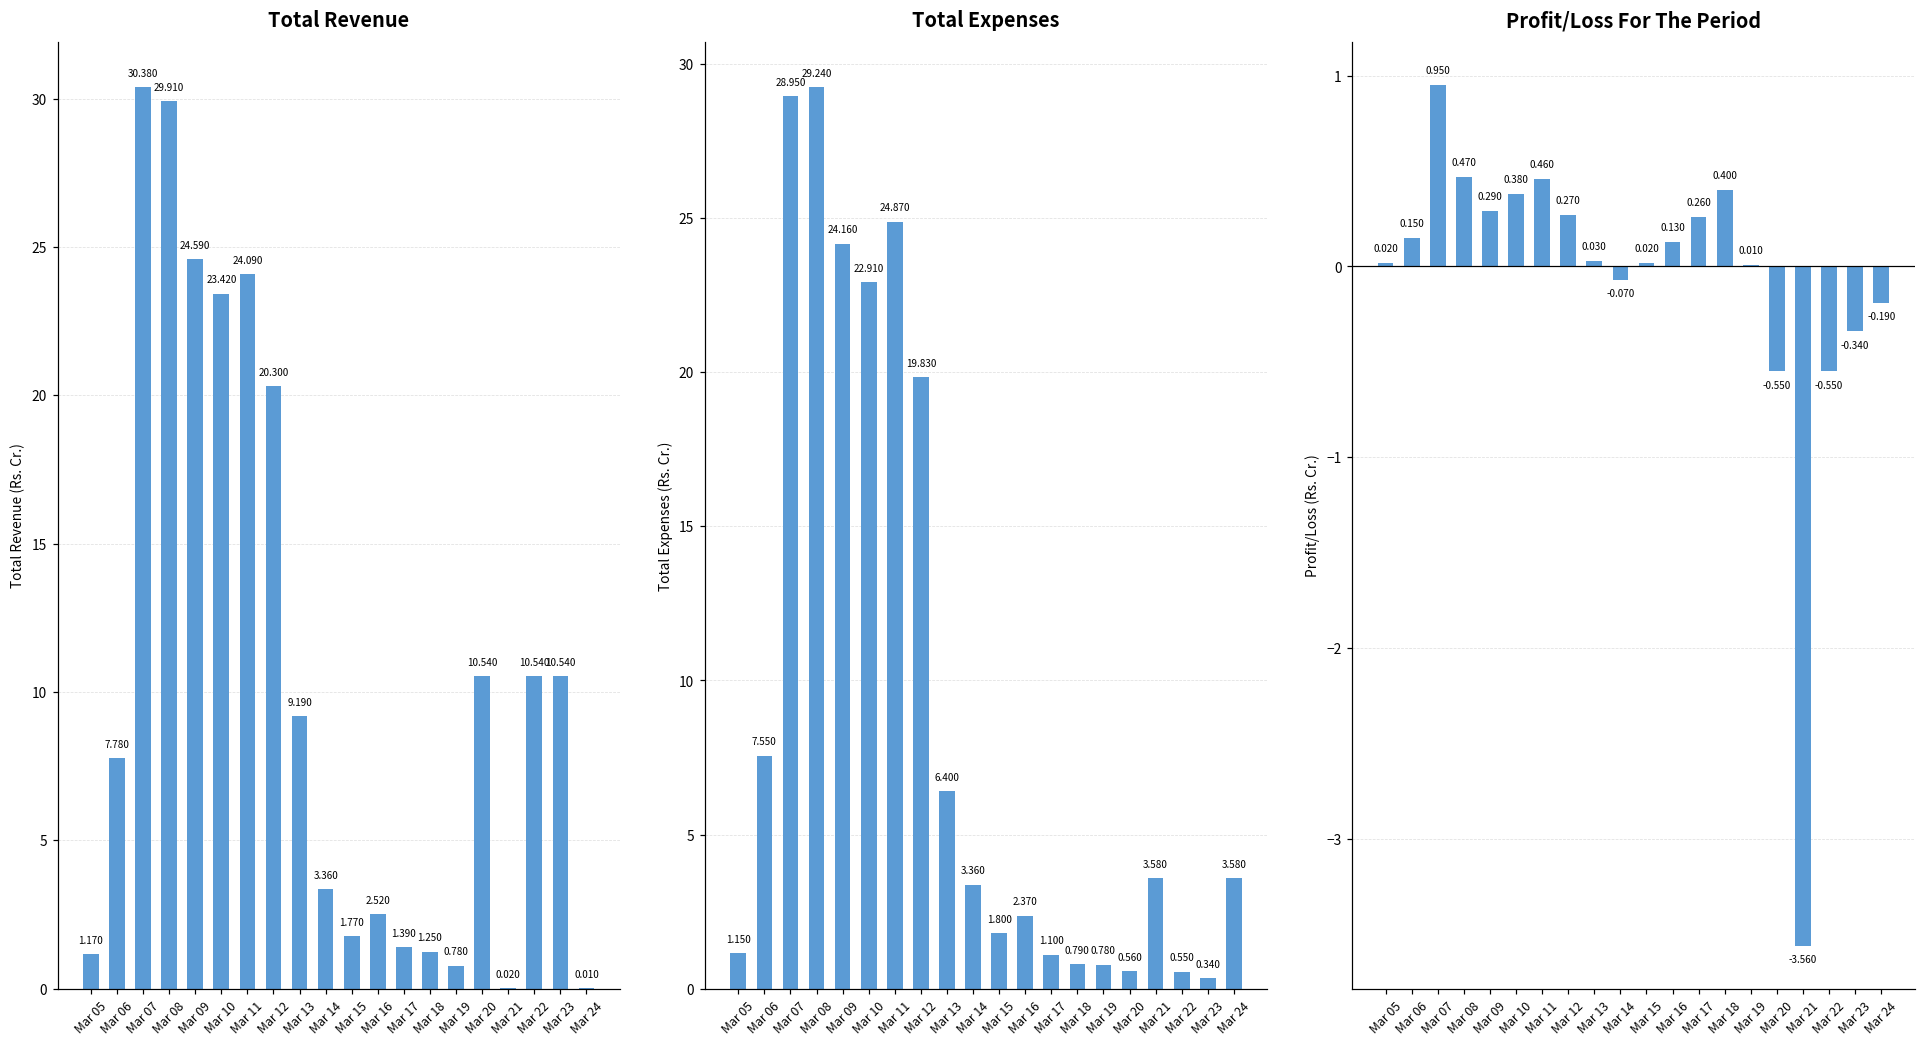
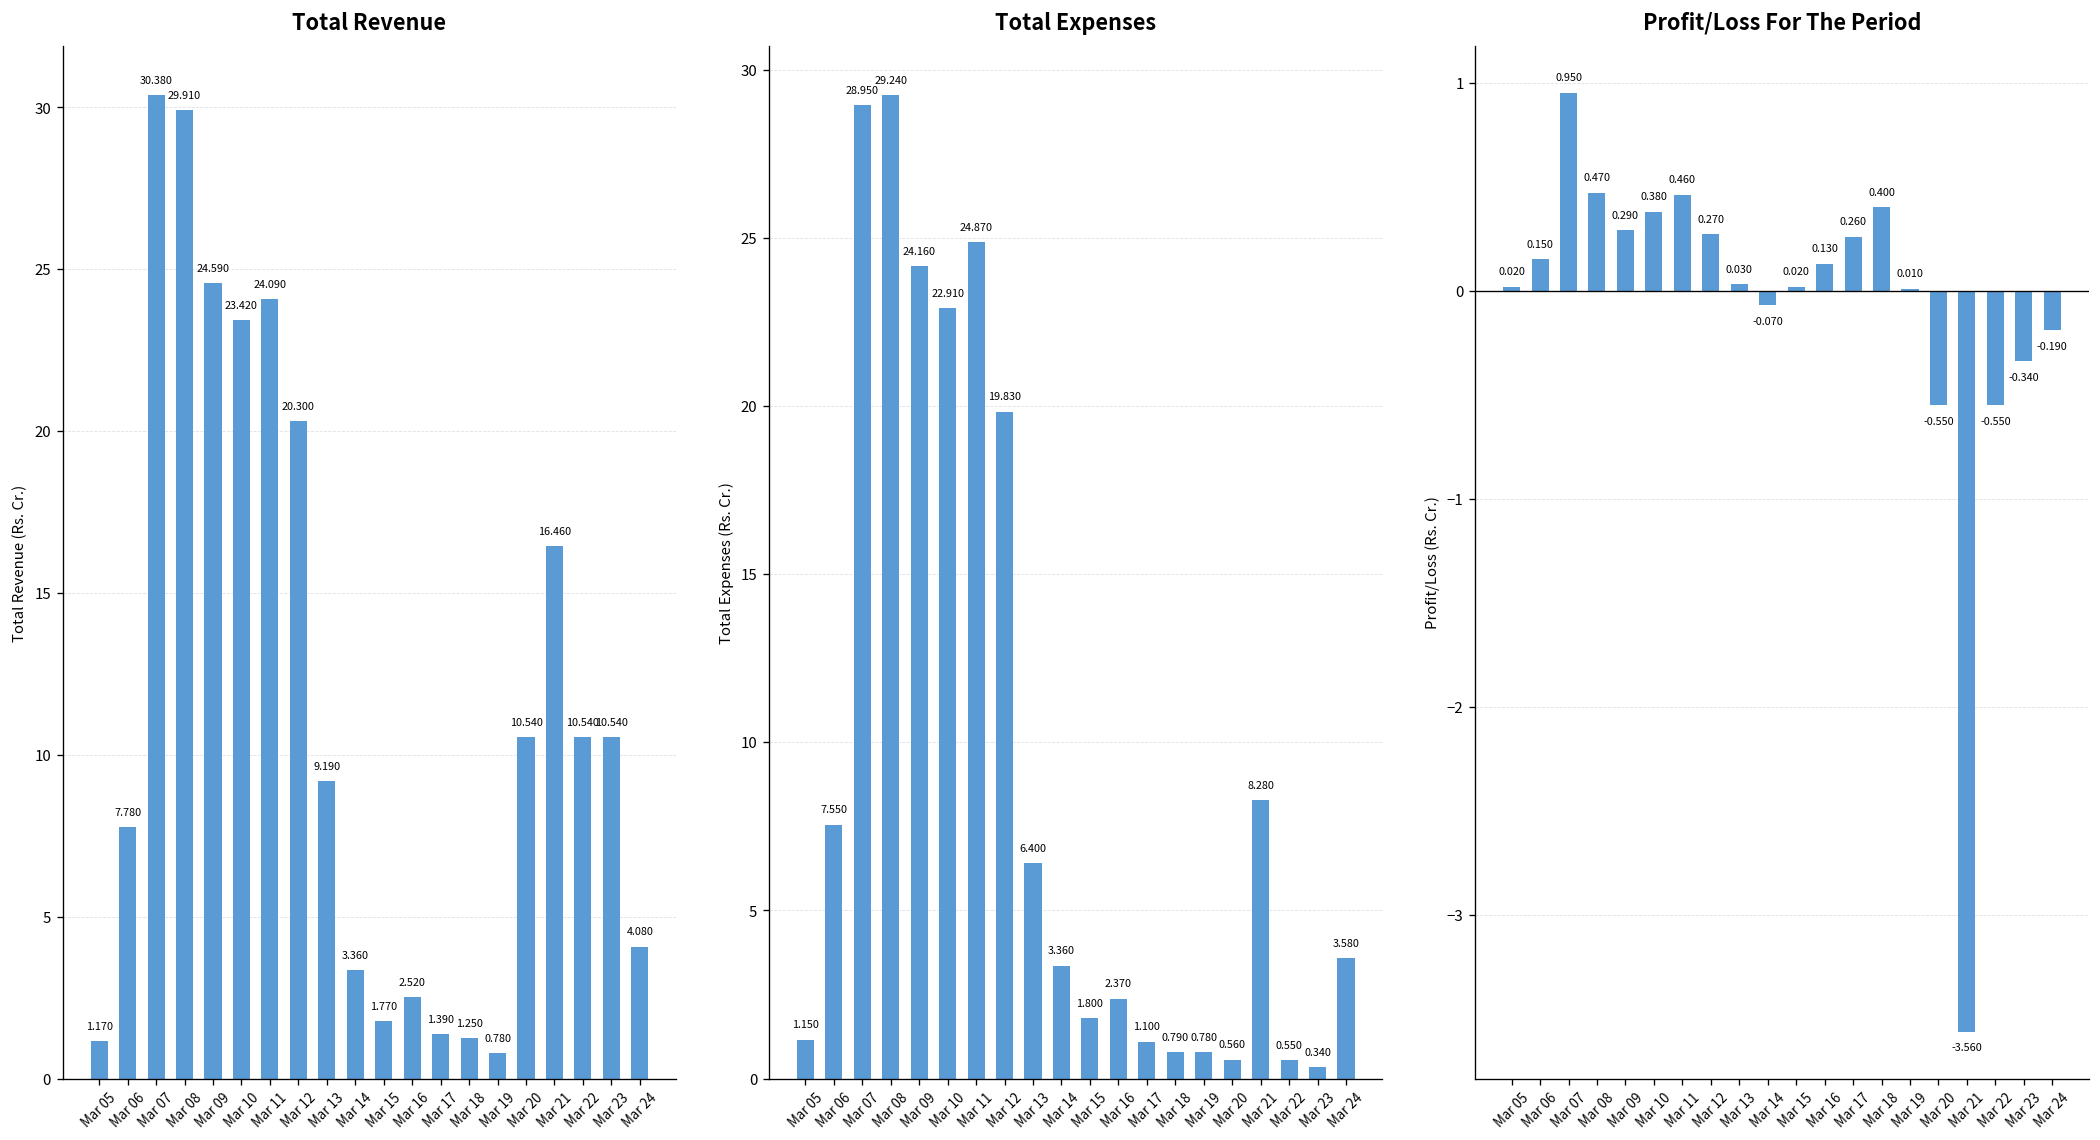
  {
    "Total Revenue": {
      "Mar 05": 1.170,
      "Mar 06": 7.780,
      "Mar 07": 30.380,
      "Mar 08": 29.910,
      "Mar 09": 24.590,
      "Mar 10": 23.420,
      "Mar 11": 24.090,
      "Mar 12": 20.300,
      "Mar 13": 9.190,
      "Mar 14": 3.360,
      "Mar 15": 1.770,
      "Mar 16": 2.520,
      "Mar 17": 1.390,
      "Mar 18": 1.250,
      "Mar 19": 0.780,
      "Mar 20": 10.540,
-     "Mar 21": 0.020,
-     "Mar 24": 0.010
+     "Mar 21": 16.460,
+     "Mar 24": 4.080
    },
    "Total Expenses": {
      "Mar 05": 1.150,
      "Mar 06": 7.550,
      "Mar 07": 28.950,
      "Mar 08": 29.240,
      "Mar 09": 24.160,
      "Mar 10": 22.910,
      "Mar 11": 24.870,
      "Mar 12": 19.830,
      "Mar 13": 6.400,
      "Mar 14": 3.360,
      "Mar 15": 1.800,
      "Mar 16": 2.370,
      "Mar 17": 1.100,
      "Mar 18": 0.790,
      "Mar 19": 0.780,
      "Mar 20": 0.560,
-     "Mar 21": 3.580,
+     "Mar 21": 8.280,
      "Mar 22": 0.550,
      "Mar 23": 0.340,
      "Mar 24": 3.580
    },
    "Profit/Loss For The Period": {
      "Mar 05": 0.020,
      "Mar 06": 0.150,
      "Mar 07": 0.950,
      "Mar 08": 0.470,
      "Mar 09": 0.290,
      "Mar 10": 0.380,
      "Mar 11": 0.460,
      "Mar 12": 0.270,
      "Mar 13": 0.030,
      "Mar 14": -0.070,
      "Mar 15": 0.020,
      "Mar 16": 0.130,
      "Mar 17": 0.260,
      "Mar 18": 0.400,
      "Mar 19": 0.010,
      "Mar 20": -0.550,
      "Mar 21": -3.560,
      "Mar 22": -0.550,
      "Mar 23": -0.340,
      "Mar 24": -0.190
    }
  }
